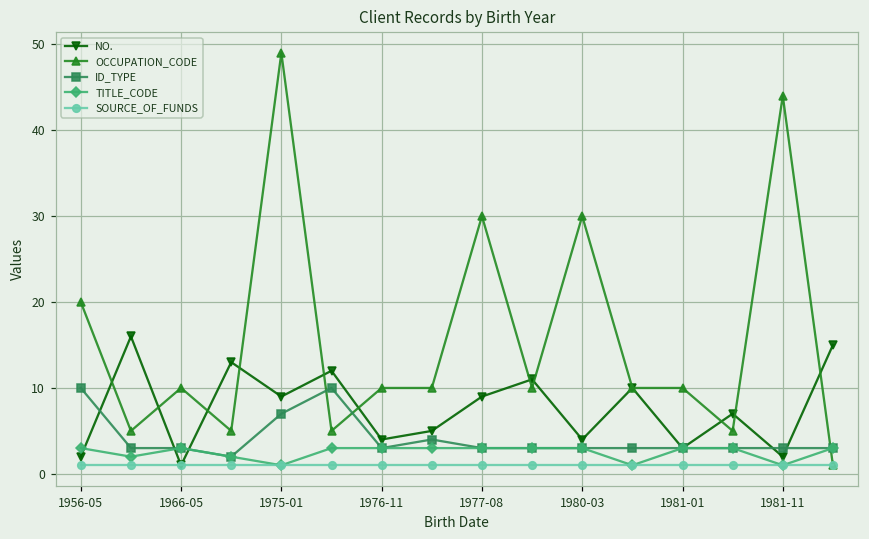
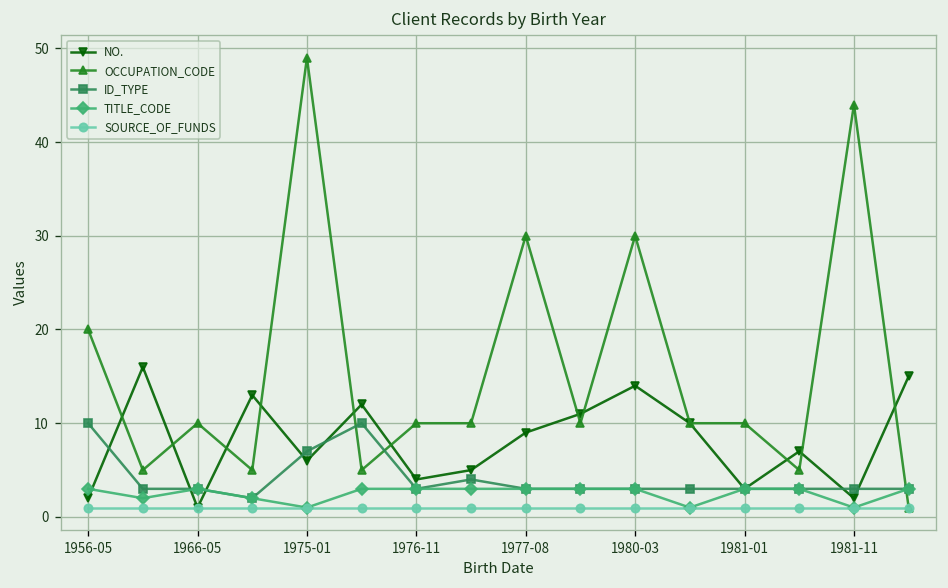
  {
    "NO.": {
      "1956-05": 2,
-     "1975-01": 9,
+     "1975-01": 6,
      "1976-11": 4,
      "1977-08": 9,
-     "1980-03": 4,
+     "1980-03": 14,
      "1981-11": 2
    },
    "SOURCE_OF_FUNDS": {
      "1956-05": 1,
      "1976-11": 1,
      "1977-08": 1,
      "1980-03": 1,
      "1981-01": 1
    }
  }
